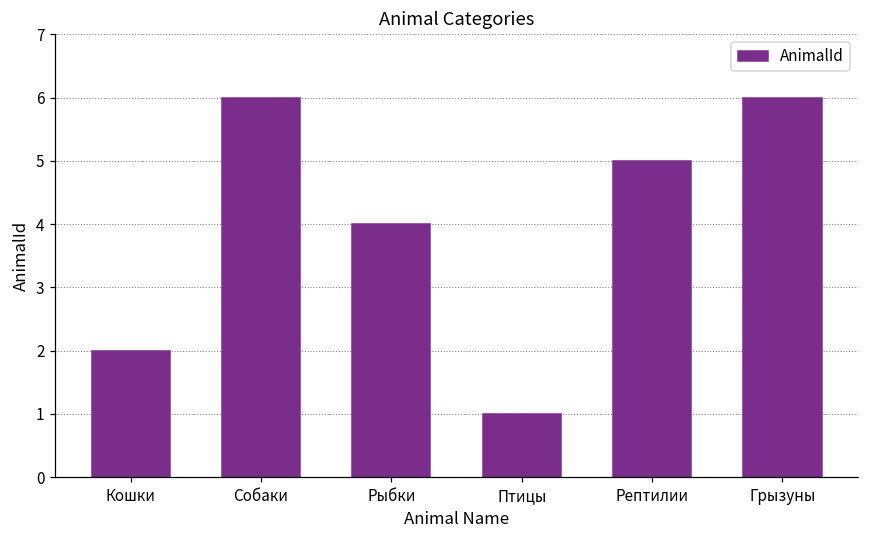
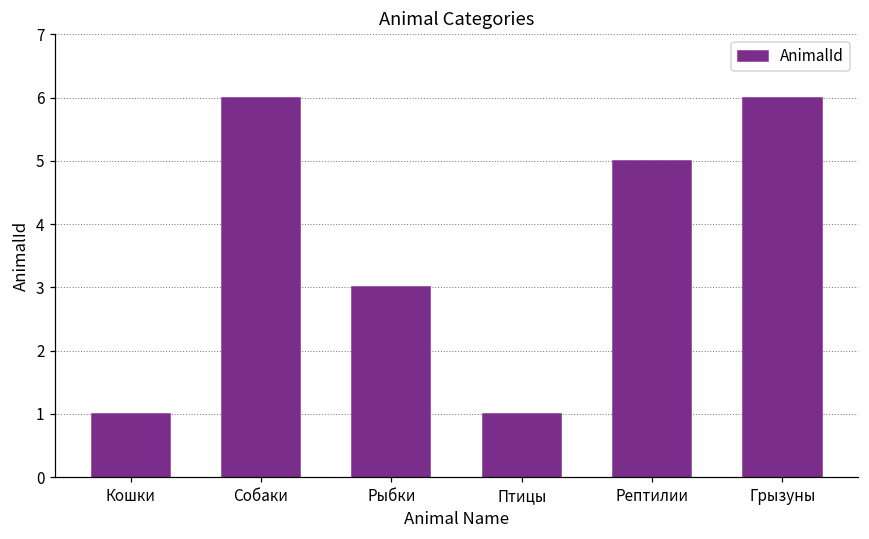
  {
-   "Кошки": 2,
+   "Кошки": 1,
    "Собаки": 6,
-   "Рыбки": 4,
+   "Рыбки": 3,
    "Птицы": 1,
    "Рептилии": 5,
    "Грызуны": 6
  }
